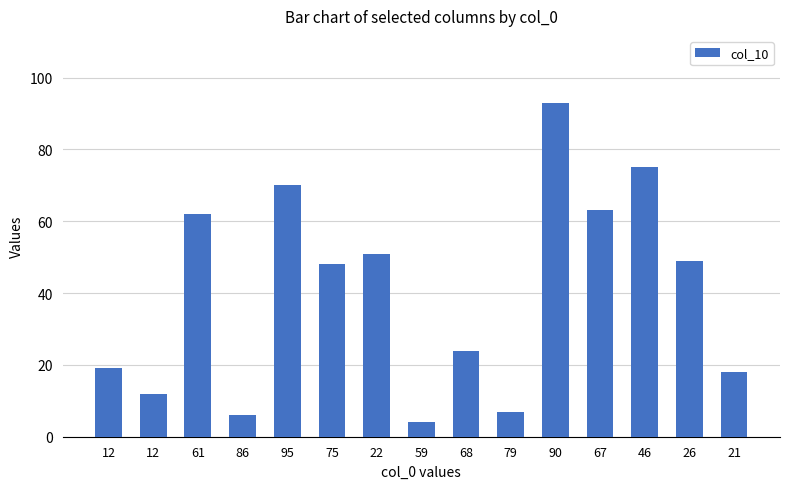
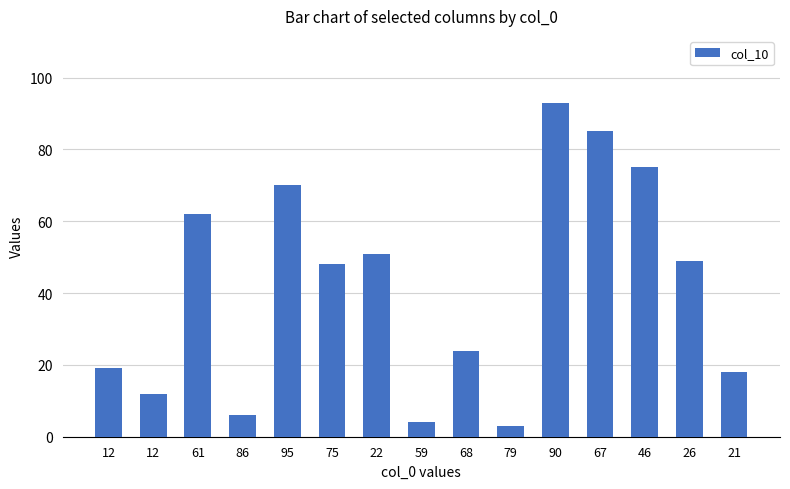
  {
    "61": 62,
    "86": 6,
    "95": 70,
    "75": 48,
    "22": 51,
    "59": 4,
    "68": 24,
-   "79": 7,
+   "79": 3,
    "90": 93,
-   "67": 63,
+   "67": 85,
    "46": 75,
    "26": 49,
    "21": 18
  }
